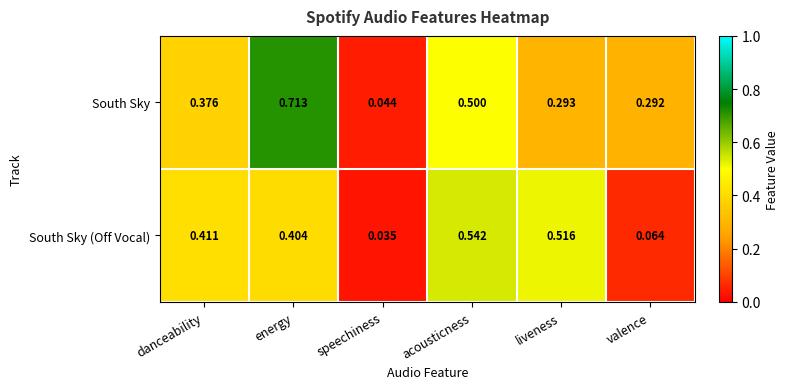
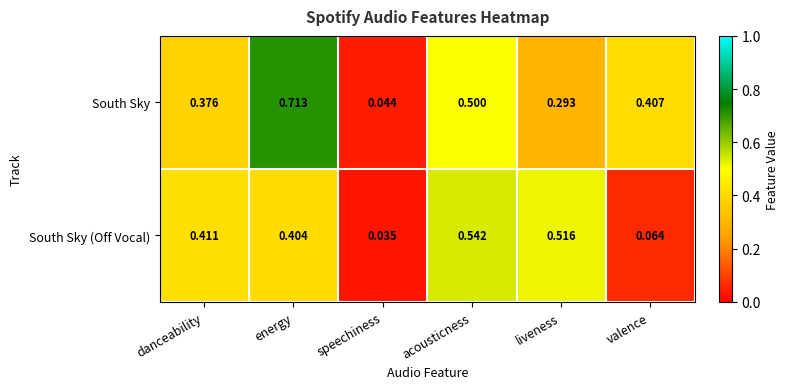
  {
    "South Sky": {
      "danceability": 0.376,
      "energy": 0.713,
      "speechiness": 0.044,
      "acousticness": 0.500,
      "liveness": 0.293,
-     "valence": 0.292
+     "valence": 0.407
    },
    "South Sky (Off Vocal)": {
      "danceability": 0.411,
      "energy": 0.404,
      "speechiness": 0.035,
      "acousticness": 0.542,
      "liveness": 0.516,
      "valence": 0.064
    }
  }
